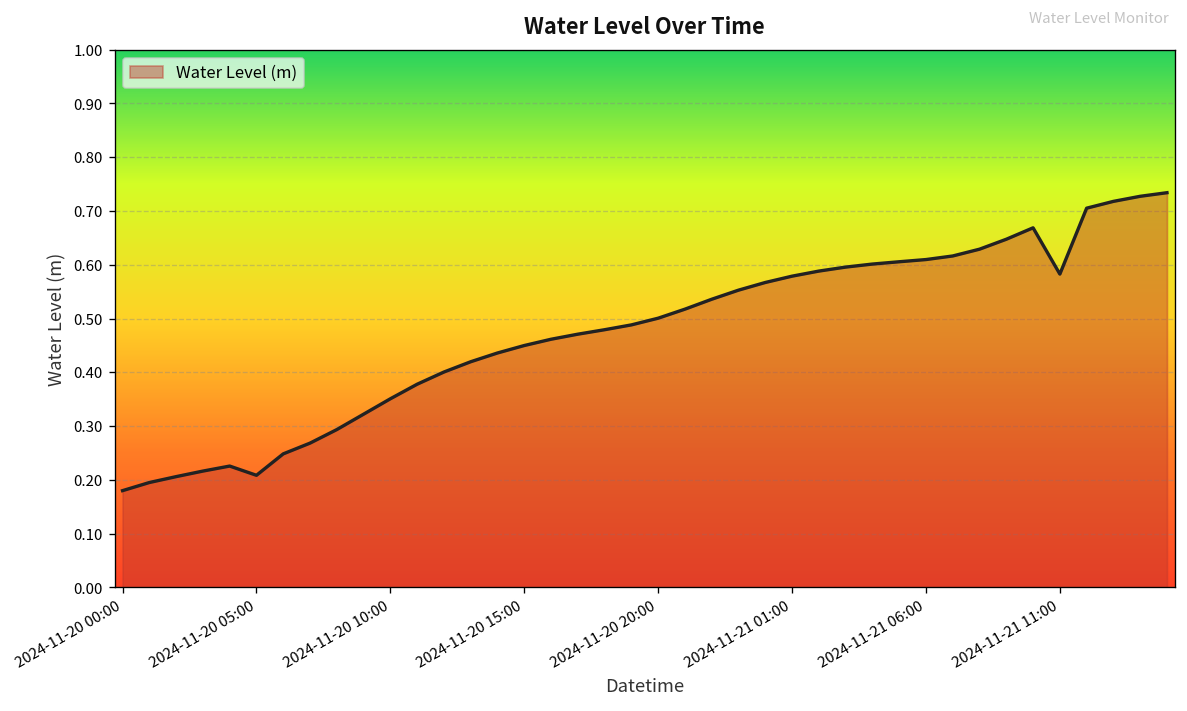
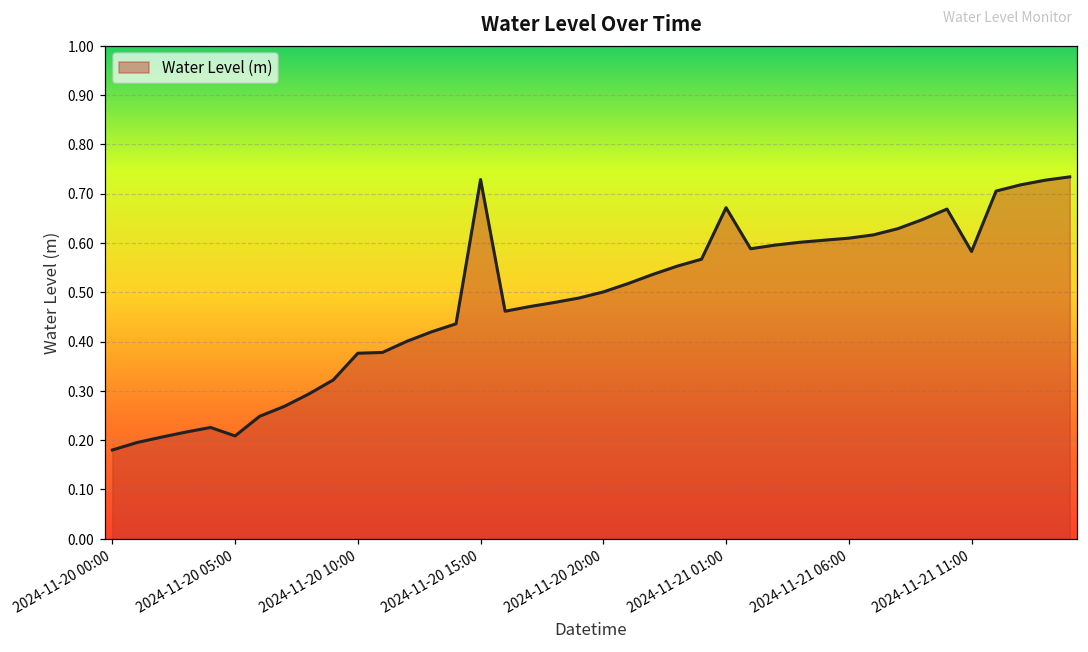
  {
    "2024-11-20 00:00": 0.18,
    "2024-11-20 05:00": 0.21,
-   "2024-11-20 10:00": 0.35,
-   "2024-11-20 15:00": 0.45,
+   "2024-11-20 10:00": 0.38,
+   "2024-11-20 15:00": 0.73,
    "2024-11-20 20:00": 0.50,
-   "2024-11-21 01:00": 0.58,
+   "2024-11-21 01:00": 0.67,
    "2024-11-21 06:00": 0.61,
    "2024-11-21 11:00": 0.58
  }
